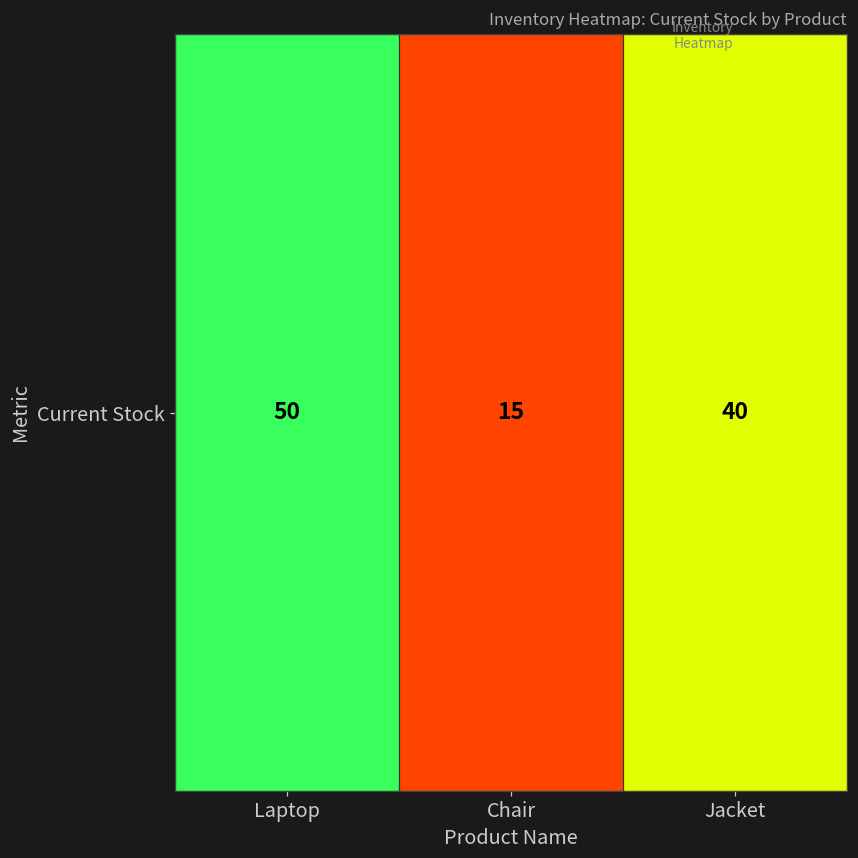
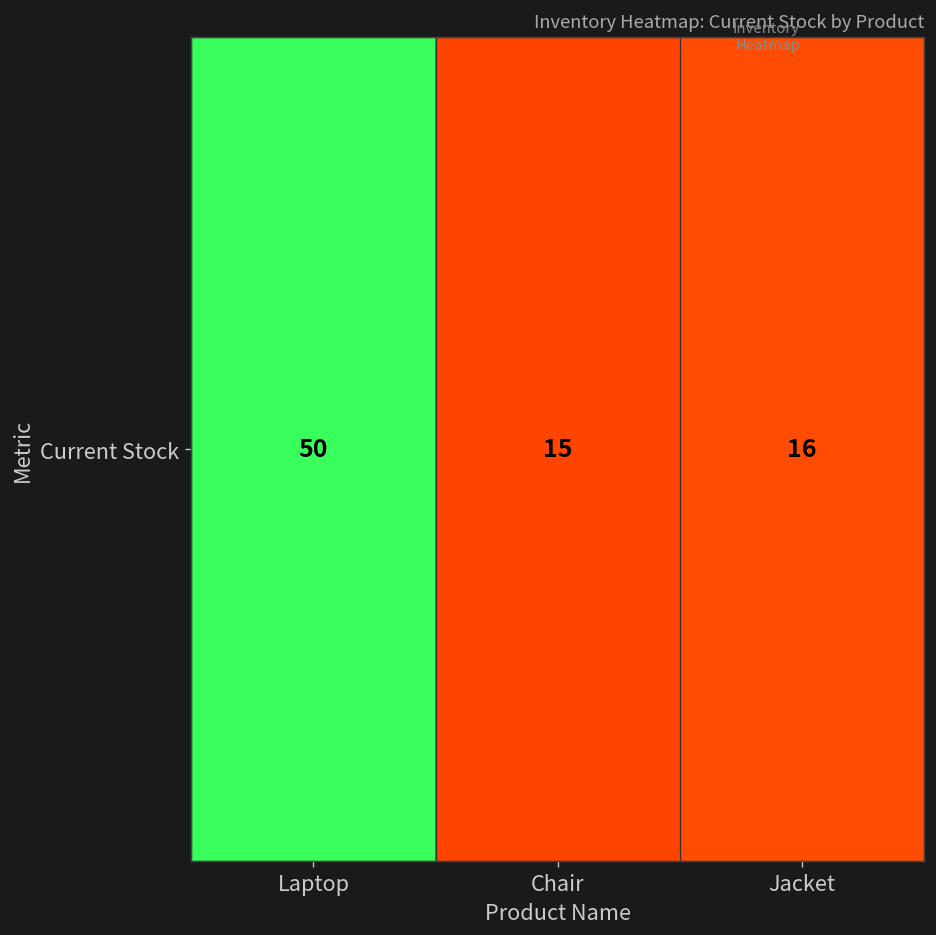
  {
    "Current Stock": {
      "Laptop": 50,
      "Chair": 15,
-     "Jacket": 40
+     "Jacket": 16
    }
  }
